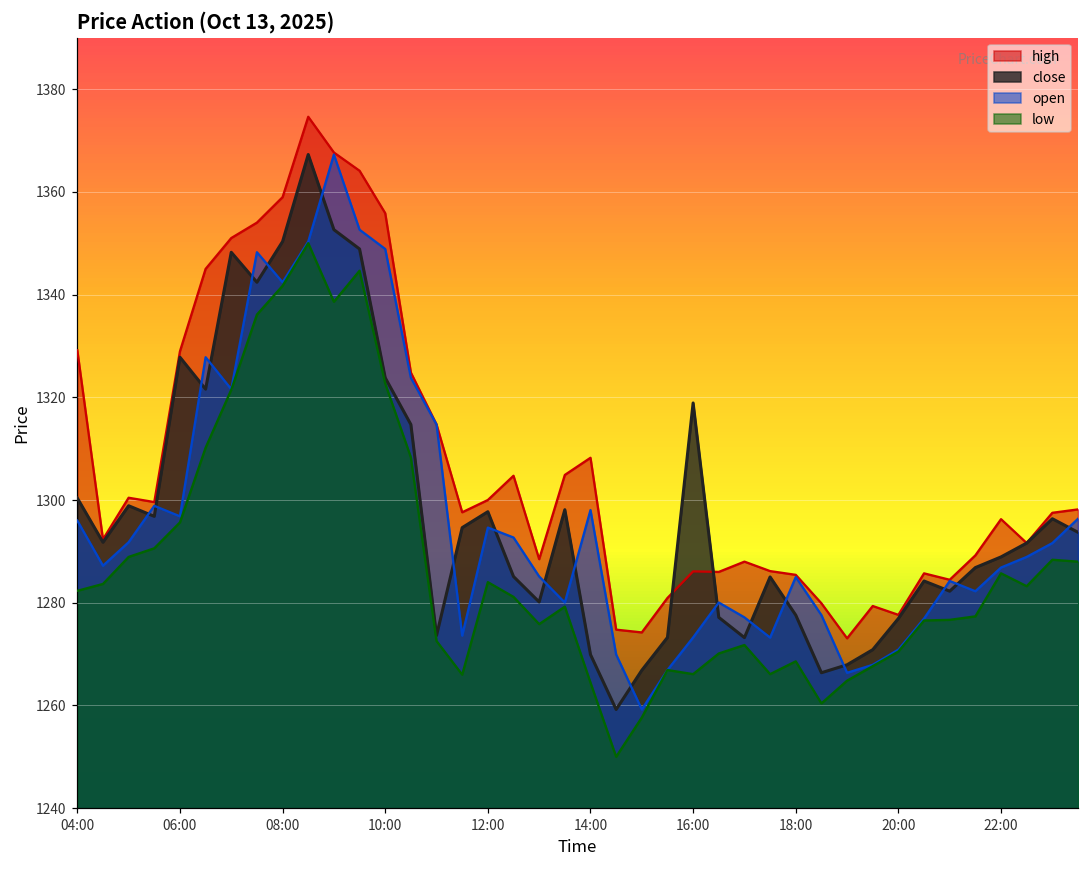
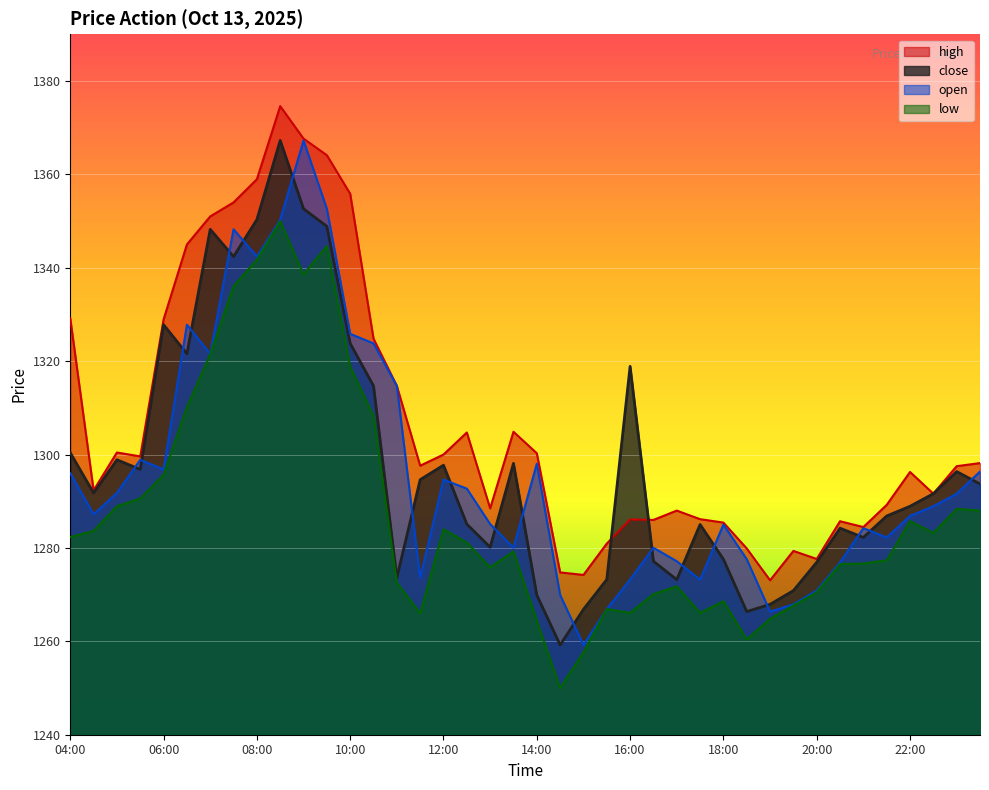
  {
    "high": {
      "04:00": 1329,
      "06:00": 1329,
      "08:00": 1359,
      "10:00": 1356,
      "12:00": 1300,
-     "14:00": 1308,
+     "14:00": 1300,
      "16:00": 1286,
      "20:00": 1278,
      "22:00": 1296
    },
    "close": {
      "04:00": 1300,
      "06:00": 1328,
      "08:00": 1350,
      "10:00": 1324,
      "12:00": 1298,
      "14:00": 1270,
      "16:00": 1319,
      "18:00": 1278,
      "20:00": 1277,
      "22:00": 1289
    },
    "open": {
      "04:00": 1296,
      "06:00": 1297,
      "08:00": 1342,
-     "10:00": 1349,
+     "10:00": 1326,
      "12:00": 1295,
      "14:00": 1298,
      "16:00": 1273,
      "22:00": 1287
    },
    "low": {
      "04:00": 1282,
      "06:00": 1296,
      "08:00": 1342,
-     "10:00": 1323,
+     "10:00": 1319,
      "12:00": 1284,
      "14:00": 1264,
      "16:00": 1266,
      "18:00": 1269,
      "22:00": 1286
    }
  }
